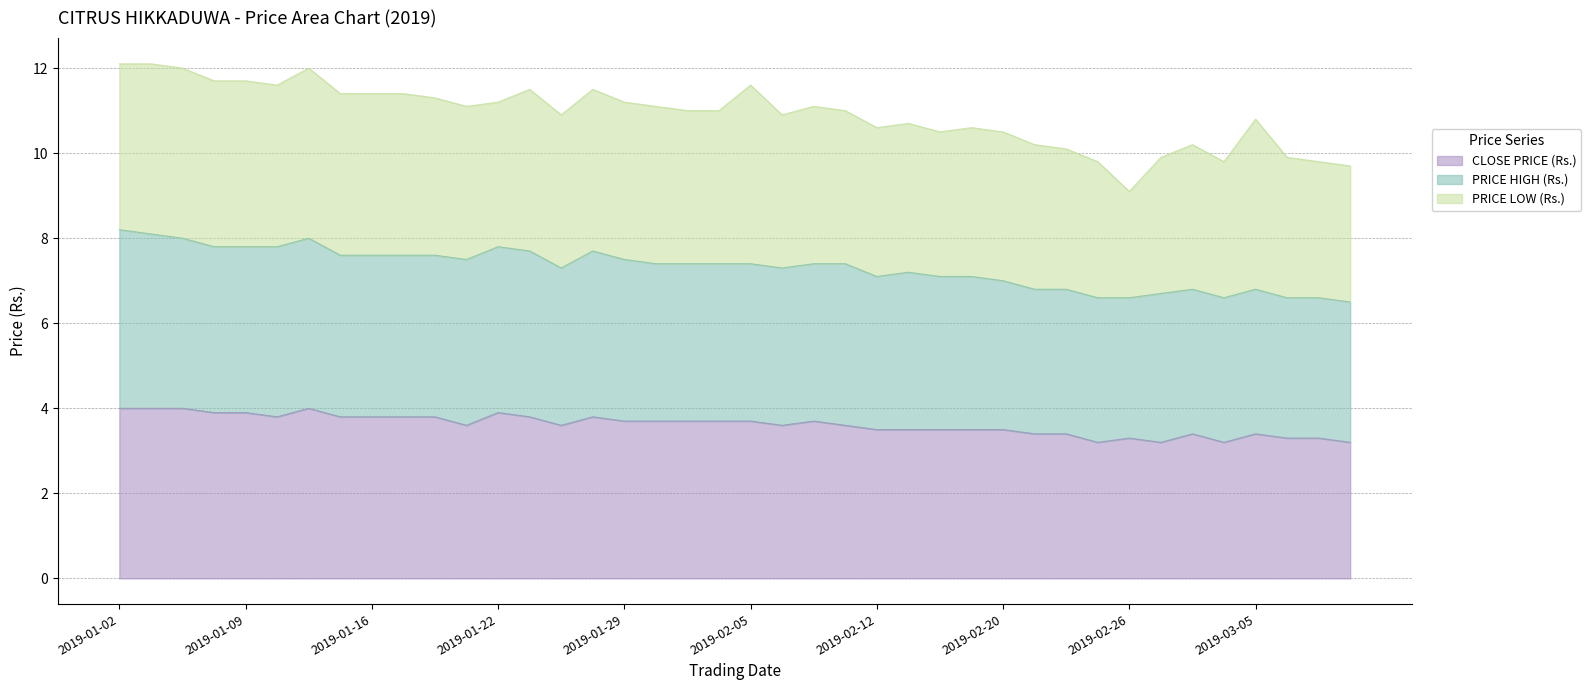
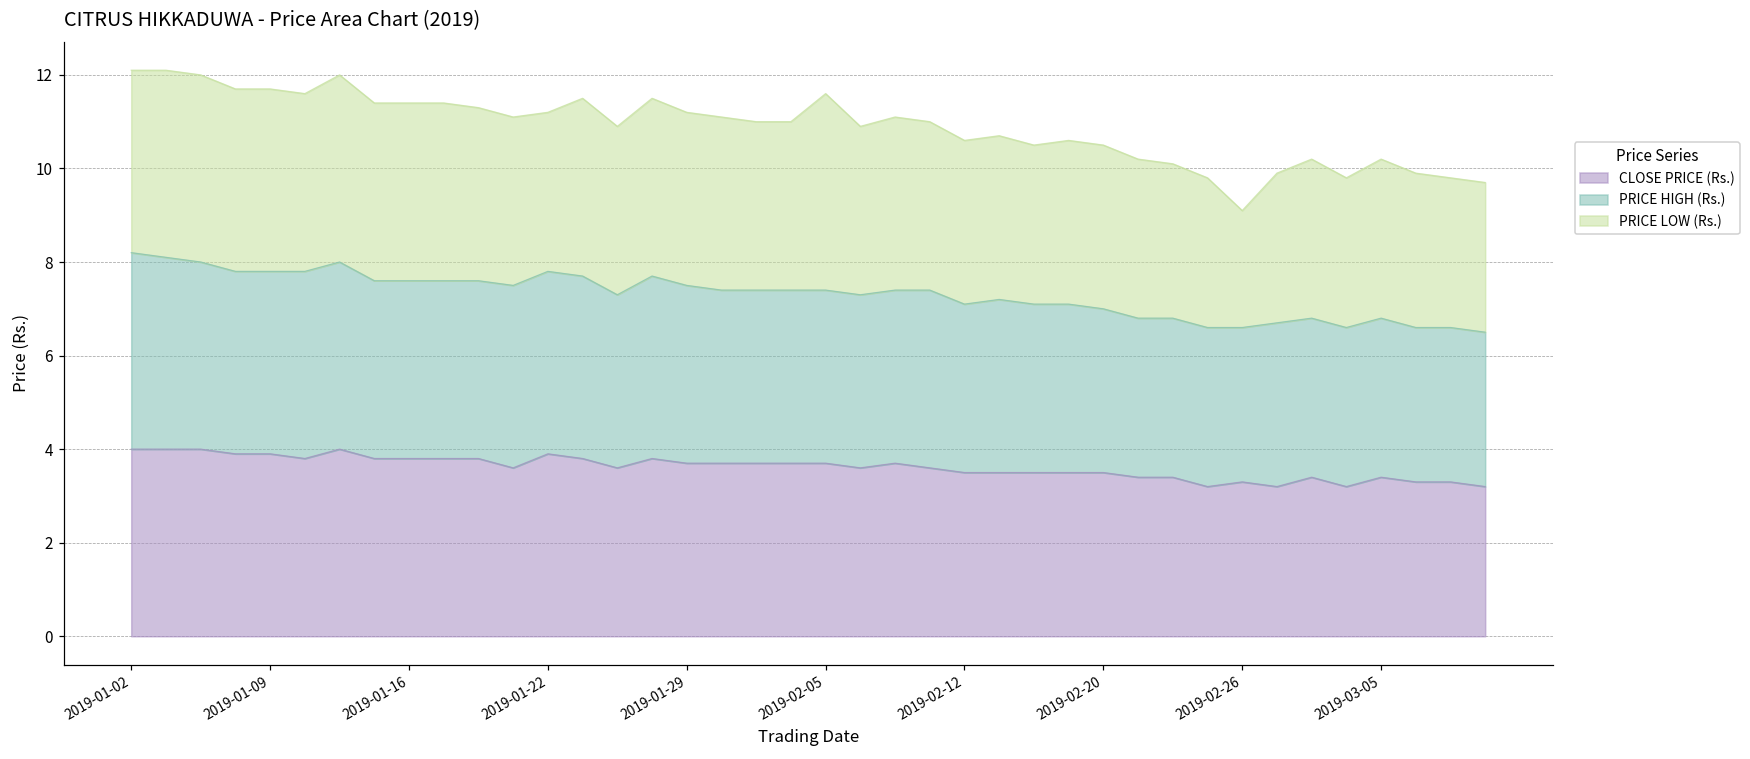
  {
    "PRICE LOW (Rs.)": {
      "2019-01-02": 3.9,
      "2019-01-09": 3.9,
      "2019-01-16": 3.8,
      "2019-01-22": 3.4,
      "2019-01-29": 3.7,
      "2019-02-05": 4.2,
      "2019-02-12": 3.5,
      "2019-02-20": 3.5,
      "2019-02-26": 2.5,
-     "2019-03-05": 4.0
+     "2019-03-05": 3.4
    }
  }
